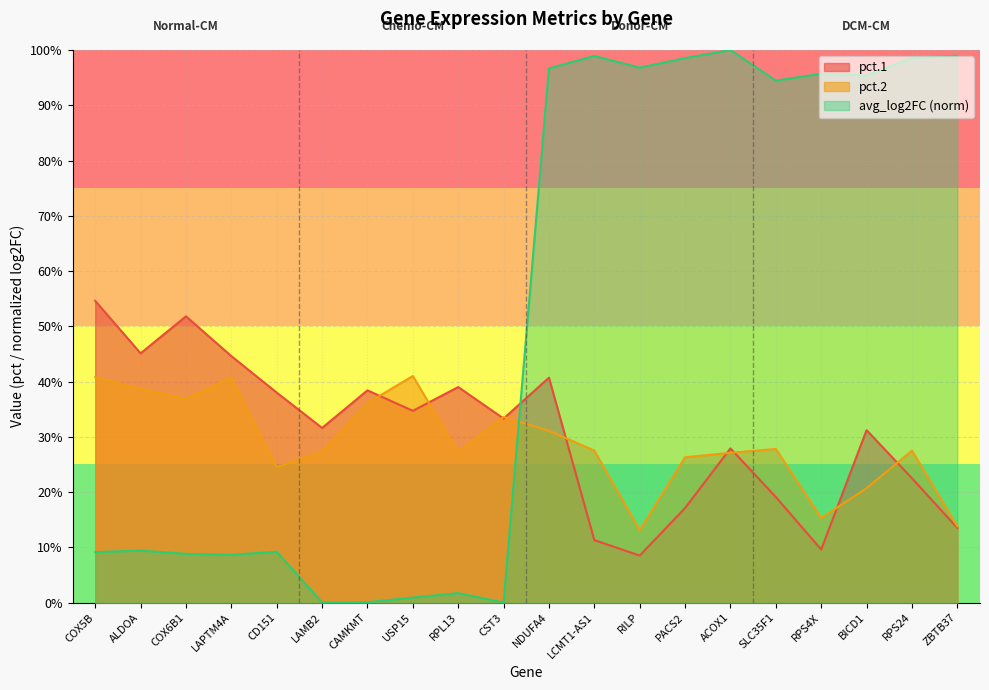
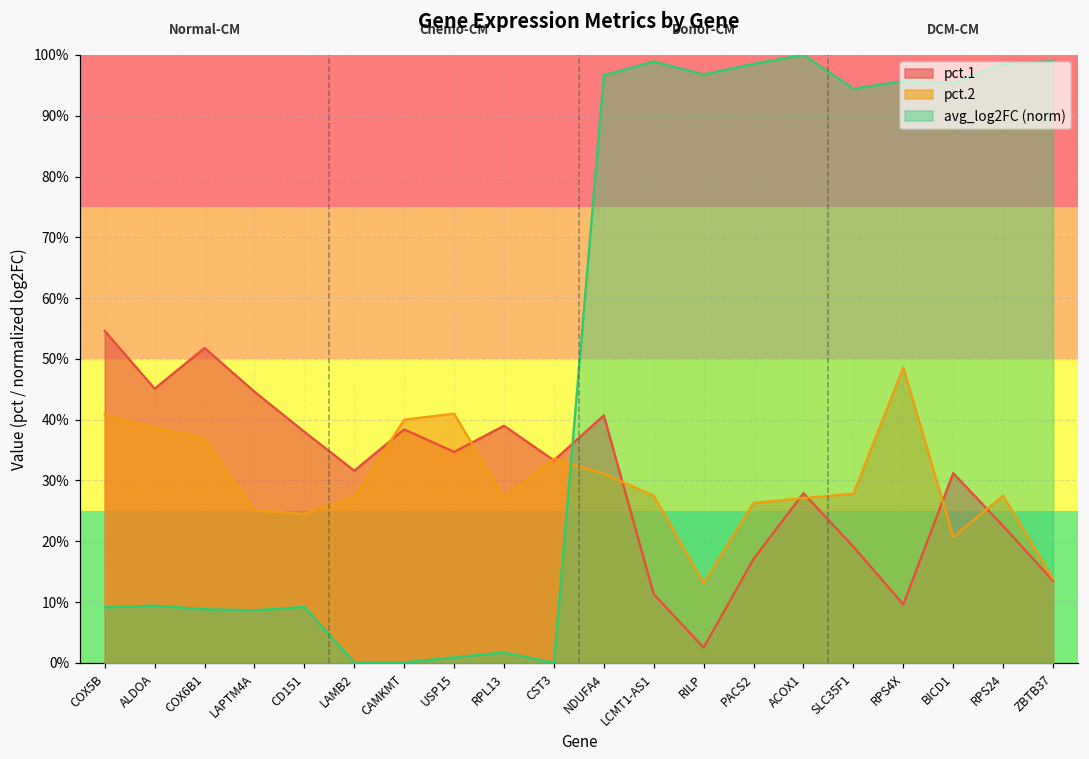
  {
    "pct.1": {
      "COX5B": "55%",
      "ALDOA": "45%",
      "COX6B1": "52%",
      "LAPTM4A": "45%",
      "CD151": "38%",
      "LAMB2": "32%",
      "CAMKMT": "38%",
      "USP15": "35%",
      "RPL13": "39%",
      "NDUFA4": "41%",
      "LCMT1-AS1": "11%",
-     "RILP": "9%",
+     "RILP": "3%",
      "PACS2": "17%",
      "ACOX1": "28%",
      "SLC35F1": "19%",
      "RPS4X": "10%",
      "BICD1": "31%",
      "RPS24": "23%"
    },
    "pct.2": {
      "COX5B": "41%",
      "ALDOA": "39%",
      "COX6B1": "37%",
-     "LAPTM4A": "41%",
+     "LAPTM4A": "25%",
      "CD151": "25%",
      "LAMB2": "27%",
-     "CAMKMT": "36%",
+     "CAMKMT": "40%",
      "USP15": "41%",
      "RPL13": "27%",
      "NDUFA4": "31%",
      "LCMT1-AS1": "28%",
      "RILP": "13%",
      "PACS2": "26%",
      "ACOX1": "27%",
      "SLC35F1": "28%",
-     "RPS4X": "15%",
+     "RPS4X": "49%",
      "BICD1": "21%",
      "RPS24": "28%"
    },
    "avg_log2FC (norm)": {
      "COX5B": "9%",
      "ALDOA": "9%",
      "COX6B1": "9%",
      "LAPTM4A": "9%",
      "CD151": "9%",
      "LAMB2": "0%",
      "CAMKMT": "0%",
      "USP15": "1%",
      "RPL13": "2%",
      "CST3": "0%",
      "NDUFA4": "97%",
      "LCMT1-AS1": "99%",
      "RILP": "97%",
      "PACS2": "99%",
      "ACOX1": "100%",
      "SLC35F1": "94%",
      "ZBTB37": "99%"
    }
  }
